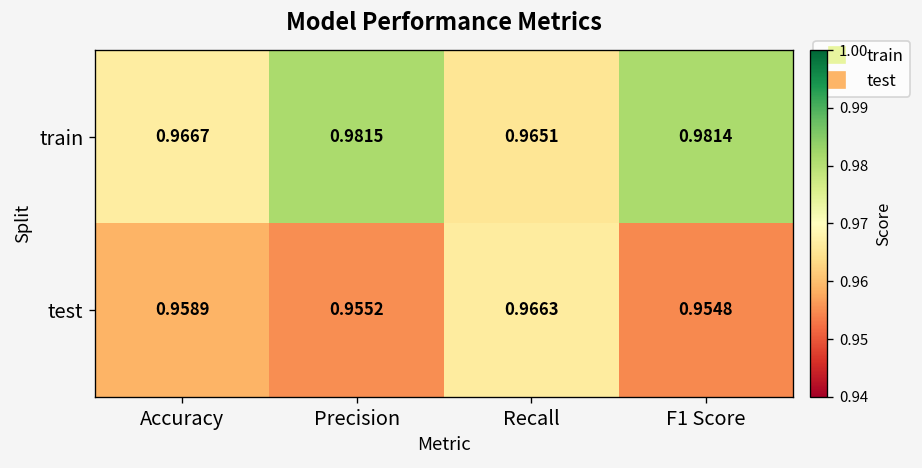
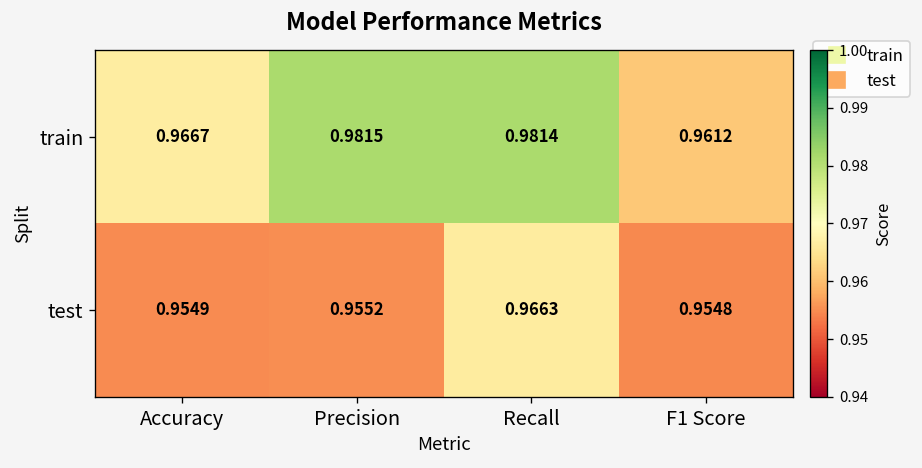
  {
    "train": {
      "Accuracy": 0.9667,
      "Precision": 0.9815,
-     "Recall": 0.9651,
-     "F1 Score": 0.9814
+     "Recall": 0.9814,
+     "F1 Score": 0.9612
    },
    "test": {
-     "Accuracy": 0.9589,
+     "Accuracy": 0.9549,
      "Precision": 0.9552,
      "Recall": 0.9663,
      "F1 Score": 0.9548
    }
  }
